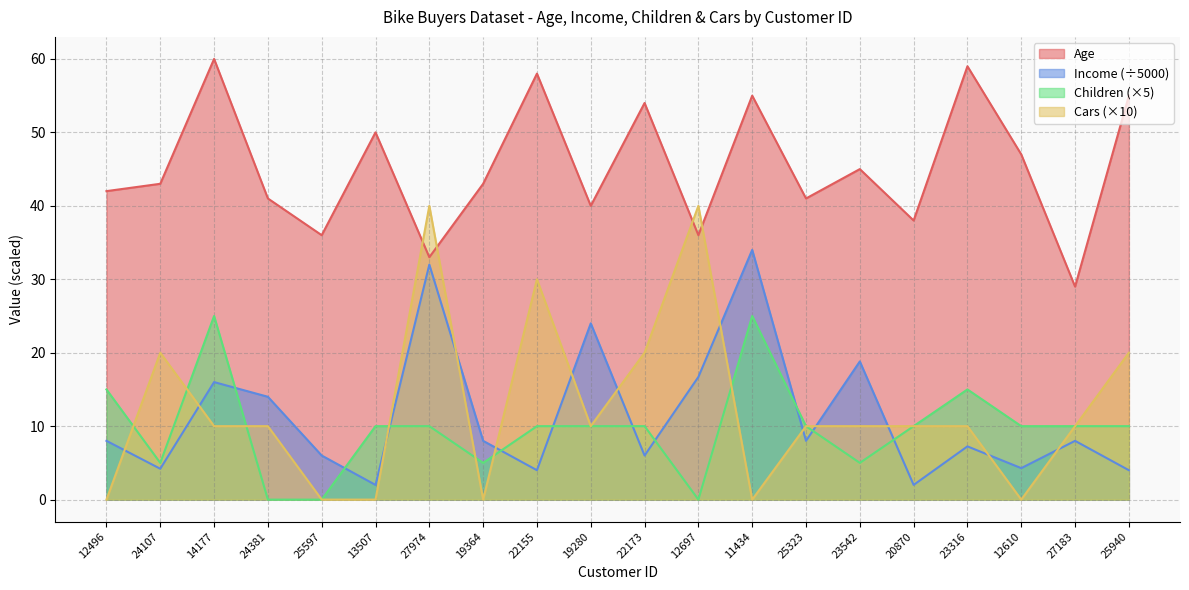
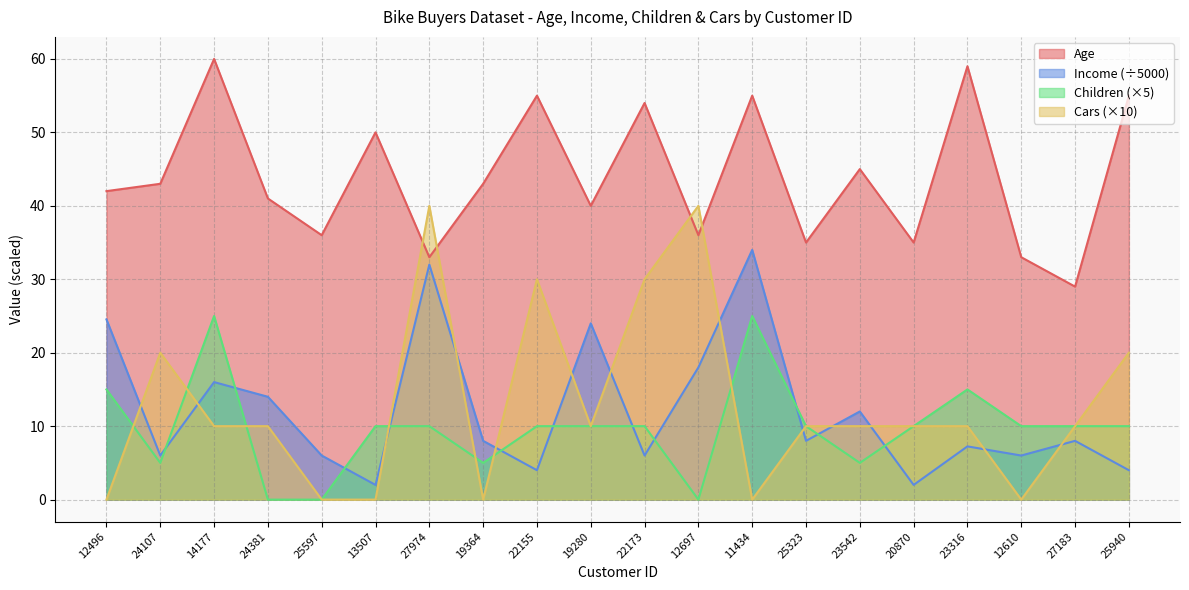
  {
    "Age": {
      "12496": 42,
      "24107": 43,
      "14177": 60,
      "24381": 41,
      "25597": 36,
      "13507": 50,
      "27974": 33,
      "19364": 43,
-     "22155": 58,
+     "22155": 55,
      "19280": 40,
      "22173": 54,
      "12697": 36,
      "11434": 55,
-     "25323": 41,
+     "25323": 35,
      "23542": 45,
-     "20870": 38,
+     "20870": 35,
      "23316": 59,
-     "12610": 47,
+     "12610": 33,
      "27183": 29
    },
    "Income (÷5000)": {
-     "12496": 8,
-     "24107": 4,
+     "12496": 25,
+     "24107": 6,
      "14177": 16,
      "24381": 14,
      "25597": 6,
      "13507": 2,
      "27974": 32,
      "19364": 8,
      "22155": 4,
      "19280": 24,
      "22173": 6,
-     "12697": 17,
+     "12697": 18,
      "11434": 34,
      "25323": 8,
-     "23542": 19,
+     "23542": 12,
      "20870": 2,
      "23316": 7,
-     "12610": 4,
+     "12610": 6,
      "27183": 8,
      "25940": 4
    },
    "Children (×5)": {
      "12496": 15,
      "24107": 5,
      "14177": 25,
      "24381": 0,
      "13507": 10,
      "27974": 10,
      "19364": 5,
      "22155": 10,
      "22173": 10,
      "12697": 0,
      "11434": 25,
      "23542": 5,
      "23316": 15,
      "12610": 10,
      "25940": 10
    },
    "Cars (×10)": {
      "12496": 0,
      "24107": 20,
      "14177": 10,
      "24381": 10,
      "13507": 0,
      "27974": 40,
      "19364": 0,
      "22155": 30,
-     "22173": 20,
+     "22173": 30,
      "12697": 40,
      "11434": 0,
      "23542": 10,
      "23316": 10,
      "12610": 0,
      "25940": 20
    }
  }
